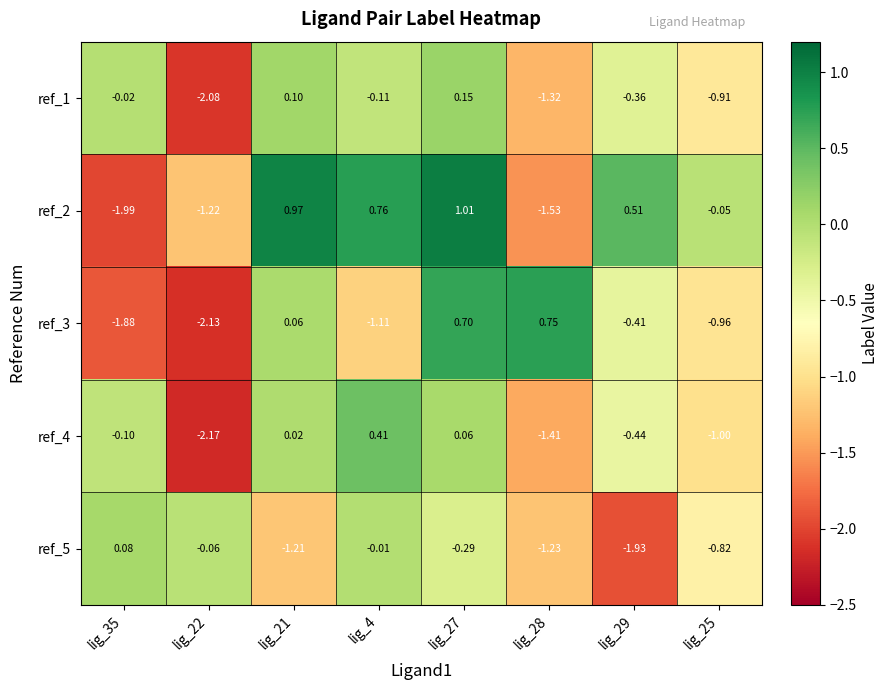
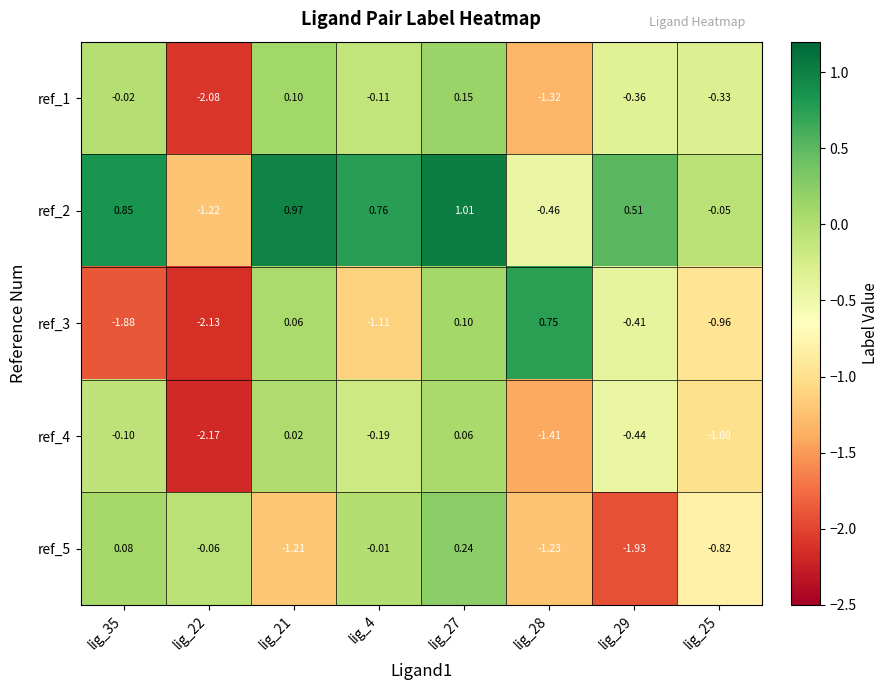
  {
    "ref_1": {
      "lig_35": -0.02,
      "lig_22": -2.08,
      "lig_21": 0.10,
      "lig_4": -0.11,
      "lig_27": 0.15,
      "lig_28": -1.32,
      "lig_29": -0.36,
-     "lig_25": -0.91
+     "lig_25": -0.33
    },
    "ref_2": {
-     "lig_35": -1.99,
+     "lig_35": 0.85,
      "lig_22": -1.22,
      "lig_21": 0.97,
      "lig_4": 0.76,
      "lig_27": 1.01,
-     "lig_28": -1.53,
+     "lig_28": -0.46,
      "lig_29": 0.51,
      "lig_25": -0.05
    },
    "ref_3": {
      "lig_35": -1.88,
      "lig_22": -2.13,
      "lig_21": 0.06,
      "lig_4": -1.11,
-     "lig_27": 0.70,
+     "lig_27": 0.10,
      "lig_28": 0.75,
      "lig_29": -0.41,
      "lig_25": -0.96
    },
    "ref_4": {
      "lig_35": -0.10,
      "lig_22": -2.17,
      "lig_21": 0.02,
-     "lig_4": 0.41,
+     "lig_4": -0.19,
      "lig_27": 0.06,
      "lig_28": -1.41,
      "lig_29": -0.44,
      "lig_25": -1.00
    },
    "ref_5": {
      "lig_35": 0.08,
      "lig_22": -0.06,
      "lig_21": -1.21,
      "lig_4": -0.01,
-     "lig_27": -0.29,
+     "lig_27": 0.24,
      "lig_28": -1.23,
      "lig_29": -1.93,
      "lig_25": -0.82
    }
  }
